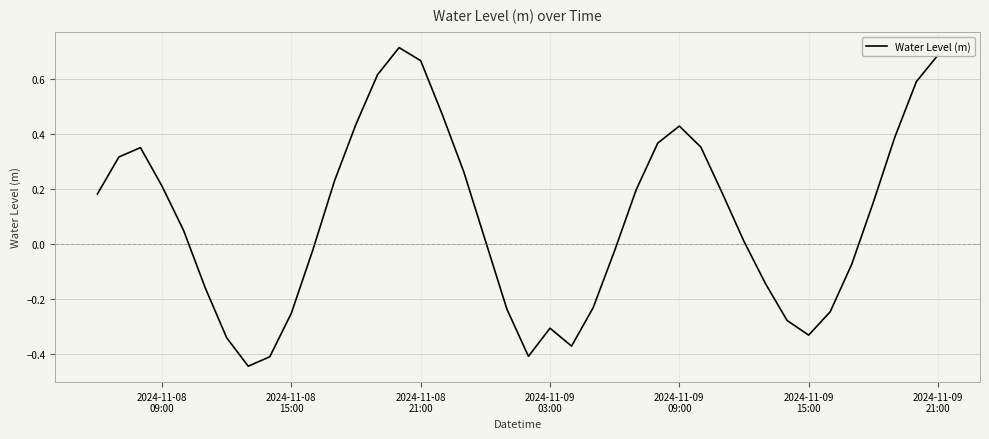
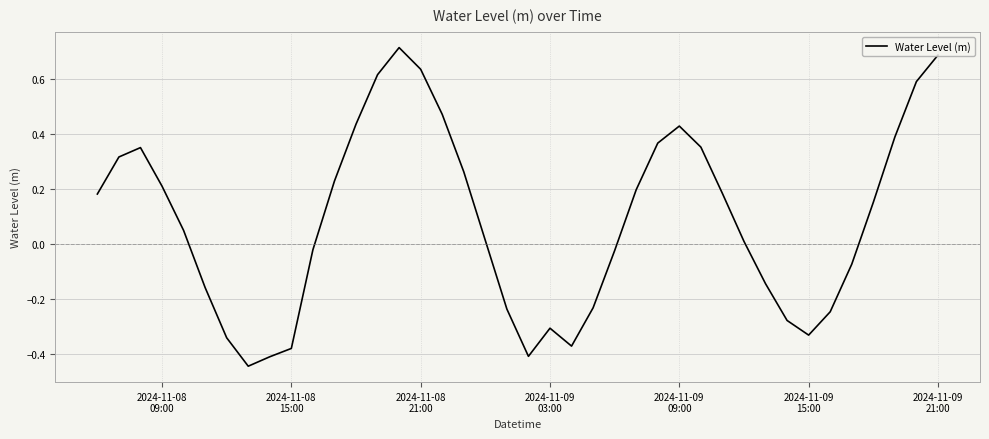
  {
    "2024-11-08 09:00": 0.21,
-   "2024-11-08 15:00": -0.25,
-   "2024-11-08 21:00": 0.67,
+   "2024-11-08 15:00": -0.38,
+   "2024-11-08 21:00": 0.64,
    "2024-11-09 03:00": -0.30,
    "2024-11-09 09:00": 0.43,
    "2024-11-09 15:00": -0.33
  }
